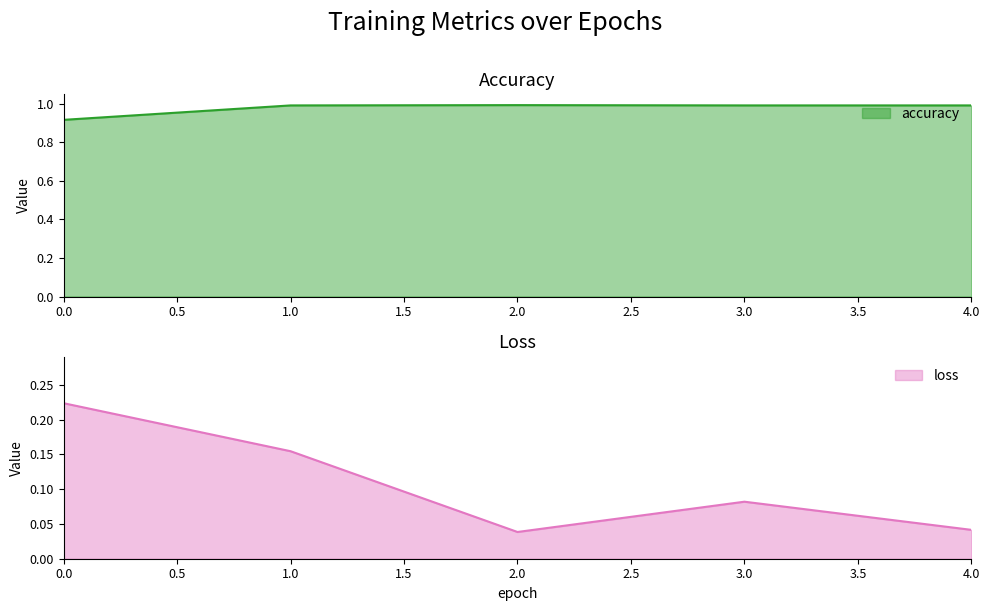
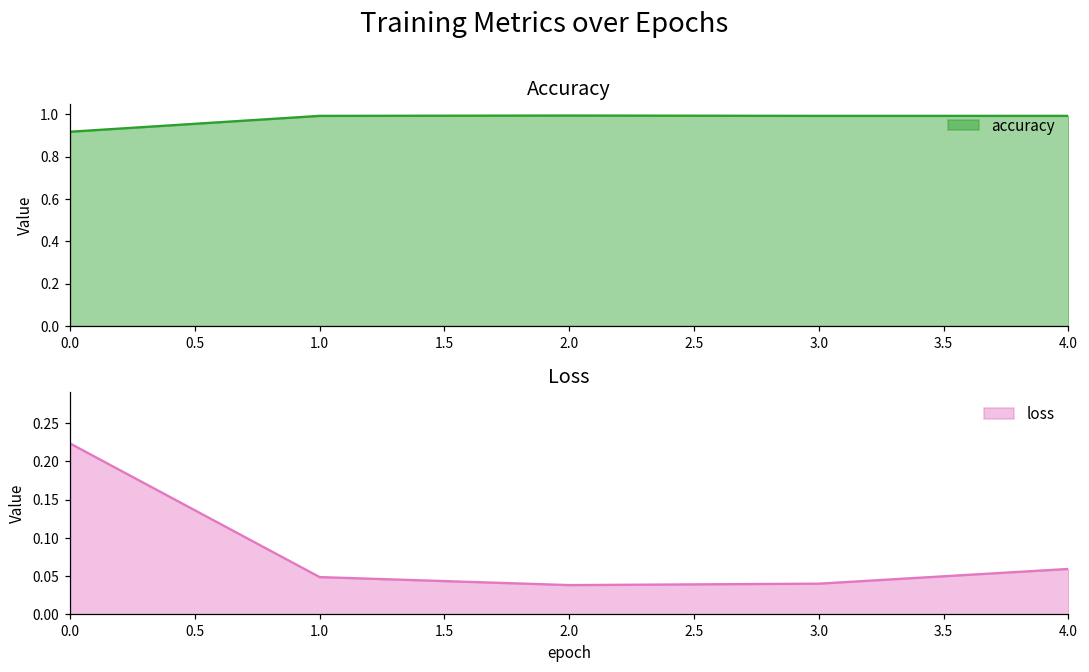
  {
    "Accuracy": {
      "0.0": 0.92,
      "1.0": 0.99,
      "2.0": 0.99,
      "3.0": 0.99,
      "4.0": 0.99
    },
    "Loss": {
      "0.0": 0.22,
-     "1.0": 0.15,
+     "1.0": 0.05,
      "2.0": 0.04,
-     "3.0": 0.08,
-     "4.0": 0.04
+     "3.0": 0.04,
+     "4.0": 0.06
    }
  }
